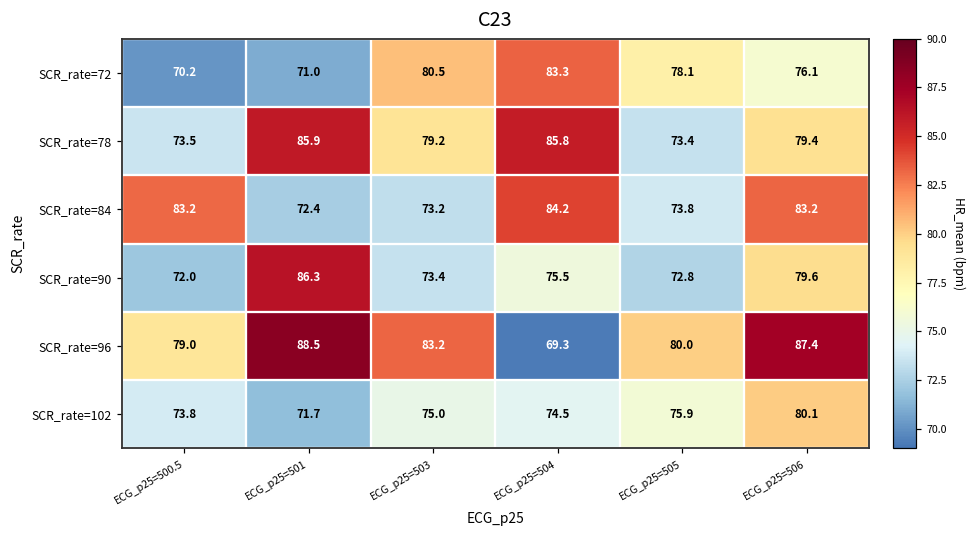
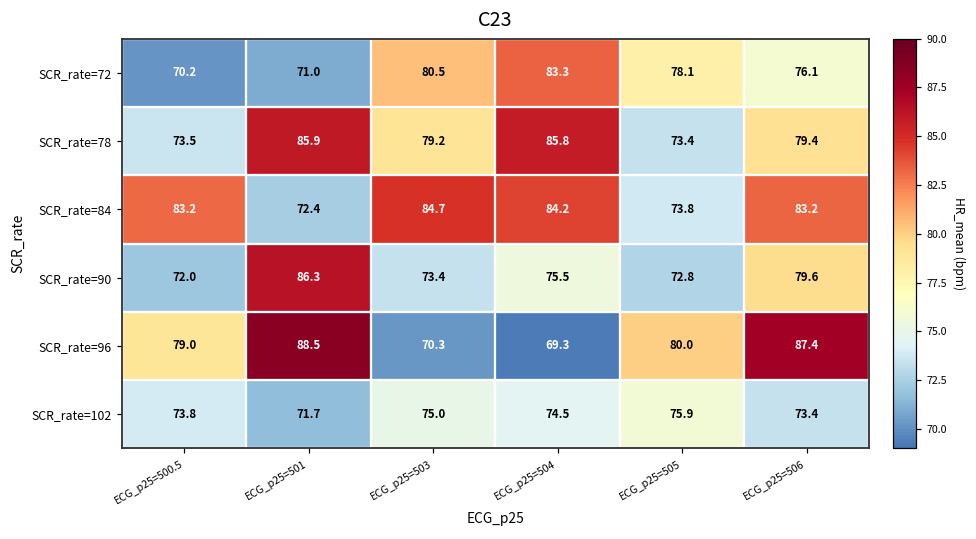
  {
    "SCR_rate=72": {
      "ECG_p25=500.5": 70.2,
      "ECG_p25=501": 71.0,
      "ECG_p25=503": 80.5,
      "ECG_p25=504": 83.3,
      "ECG_p25=505": 78.1,
      "ECG_p25=506": 76.1
    },
    "SCR_rate=78": {
      "ECG_p25=500.5": 73.5,
      "ECG_p25=501": 85.9,
      "ECG_p25=503": 79.2,
      "ECG_p25=504": 85.8,
      "ECG_p25=505": 73.4,
      "ECG_p25=506": 79.4
    },
    "SCR_rate=84": {
      "ECG_p25=500.5": 83.2,
      "ECG_p25=501": 72.4,
-     "ECG_p25=503": 73.2,
+     "ECG_p25=503": 84.7,
      "ECG_p25=504": 84.2,
      "ECG_p25=505": 73.8,
      "ECG_p25=506": 83.2
    },
    "SCR_rate=90": {
      "ECG_p25=500.5": 72.0,
      "ECG_p25=501": 86.3,
      "ECG_p25=503": 73.4,
      "ECG_p25=504": 75.5,
      "ECG_p25=505": 72.8,
      "ECG_p25=506": 79.6
    },
    "SCR_rate=96": {
      "ECG_p25=500.5": 79.0,
      "ECG_p25=501": 88.5,
-     "ECG_p25=503": 83.2,
+     "ECG_p25=503": 70.3,
      "ECG_p25=504": 69.3,
      "ECG_p25=505": 80.0,
      "ECG_p25=506": 87.4
    },
    "SCR_rate=102": {
      "ECG_p25=500.5": 73.8,
      "ECG_p25=501": 71.7,
      "ECG_p25=503": 75.0,
      "ECG_p25=504": 74.5,
      "ECG_p25=505": 75.9,
-     "ECG_p25=506": 80.1
+     "ECG_p25=506": 73.4
    }
  }
